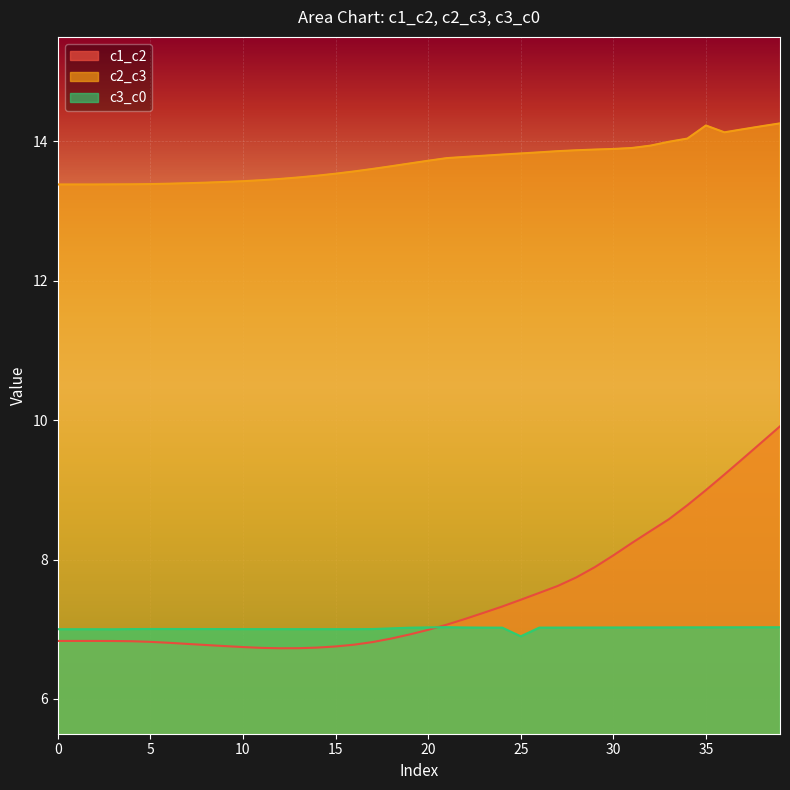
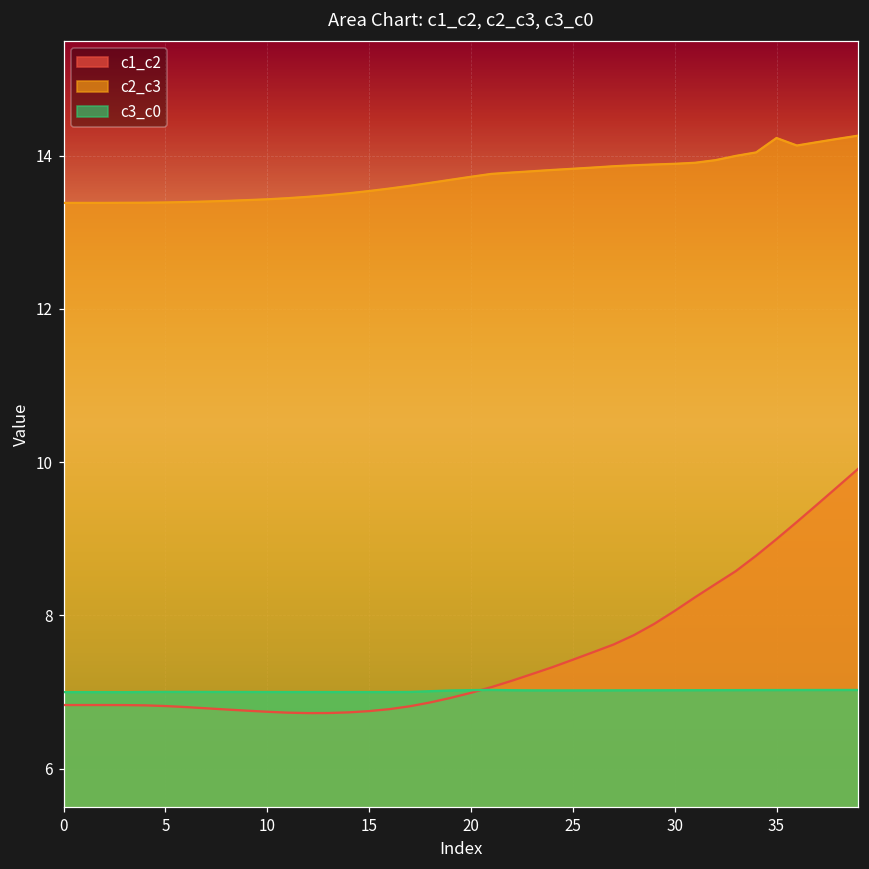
  {
    "c1_c2": {
      "0": 6.8,
      "5": 6.8,
      "10": 6.7,
      "15": 6.8,
      "25": 7.4,
      "30": 8.1,
      "35": 9.0
    },
    "c2_c3": {
      "0": 13.4,
      "5": 13.4,
      "10": 13.4,
      "15": 13.5,
      "20": 13.7,
      "25": 13.8,
      "30": 13.9,
      "35": 14.2
    },
    "c3_c0": {
      "0": 7.0,
      "5": 7.0,
      "10": 7.0,
      "15": 7.0,
-     "25": 6.9,
+     "25": 7.0,
      "30": 7.0,
      "35": 7.0
    }
  }
